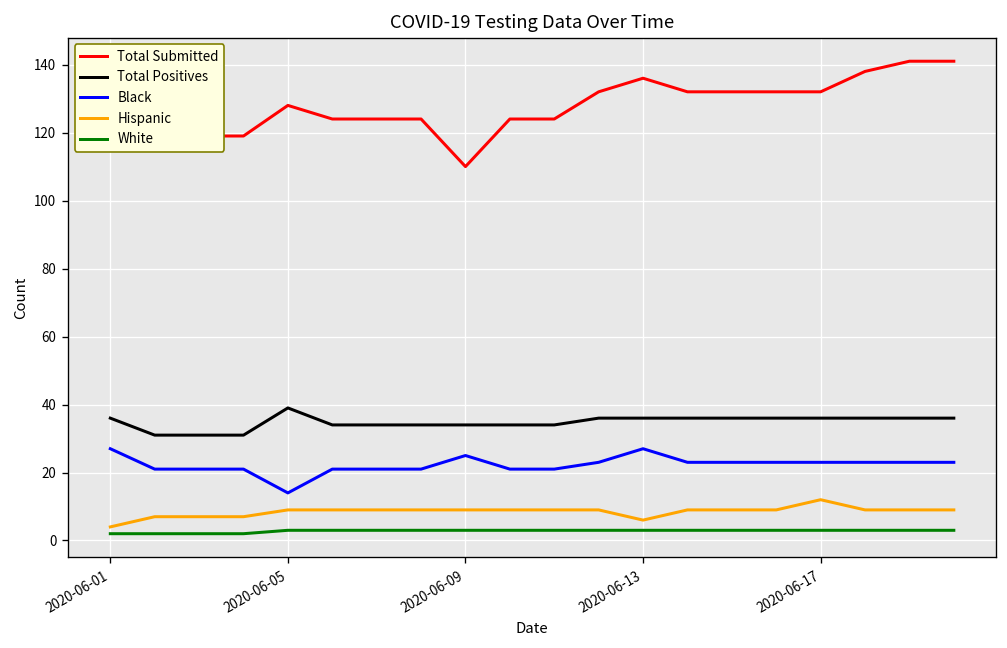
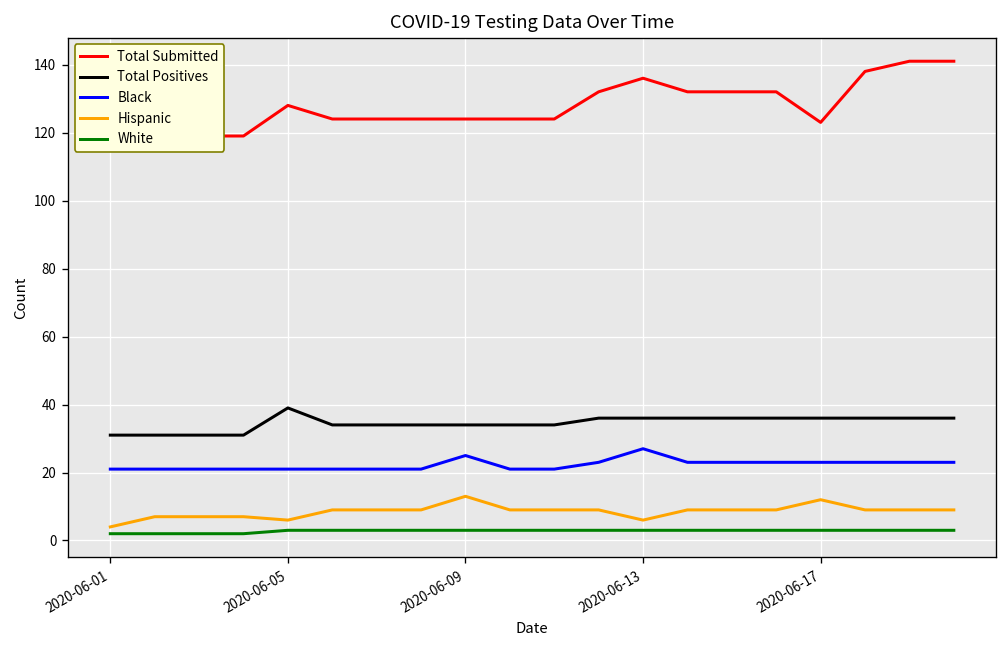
  {
    "Total Submitted": {
      "2020-06-05": 128,
-     "2020-06-09": 110,
+     "2020-06-09": 124,
      "2020-06-13": 136,
-     "2020-06-17": 132
+     "2020-06-17": 123
    },
    "Total Positives": {
-     "2020-06-01": 36,
+     "2020-06-01": 31,
      "2020-06-05": 39,
      "2020-06-09": 34,
      "2020-06-13": 36,
      "2020-06-17": 36
    },
    "Black": {
-     "2020-06-01": 27,
-     "2020-06-05": 14,
+     "2020-06-01": 21,
+     "2020-06-05": 21,
      "2020-06-09": 25,
      "2020-06-13": 27,
      "2020-06-17": 23
    },
    "Hispanic": {
      "2020-06-01": 4,
-     "2020-06-05": 9,
-     "2020-06-09": 9,
+     "2020-06-05": 6,
+     "2020-06-09": 13,
      "2020-06-13": 6,
      "2020-06-17": 12
    },
    "White": {
      "2020-06-01": 2,
      "2020-06-05": 3,
      "2020-06-09": 3,
      "2020-06-13": 3,
      "2020-06-17": 3
    }
  }
